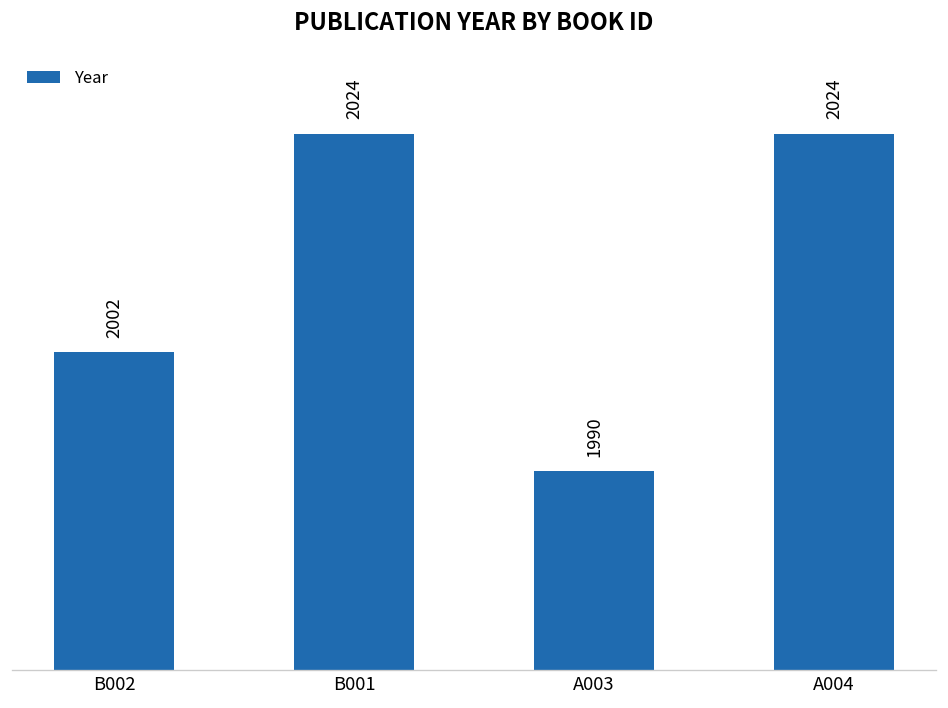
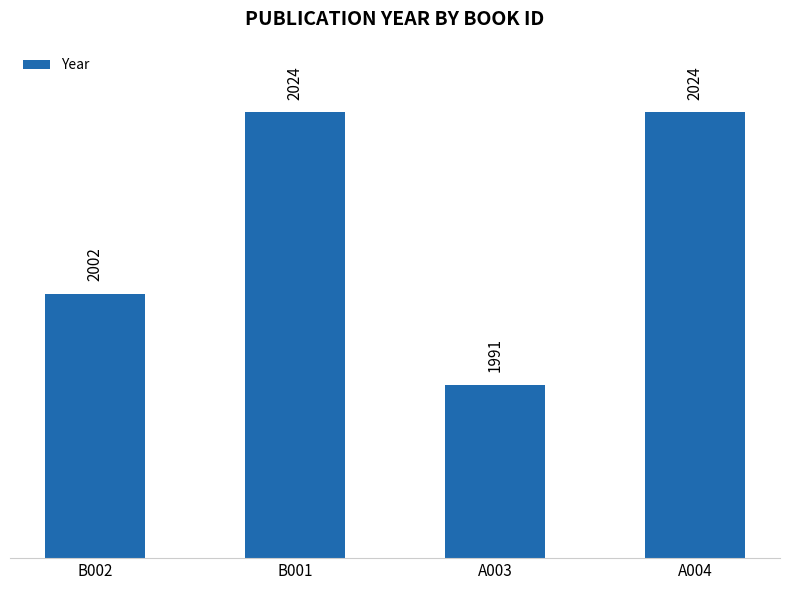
  {
    "B002": 2002,
    "B001": 2024,
-   "A003": 1990,
+   "A003": 1991,
    "A004": 2024
  }
